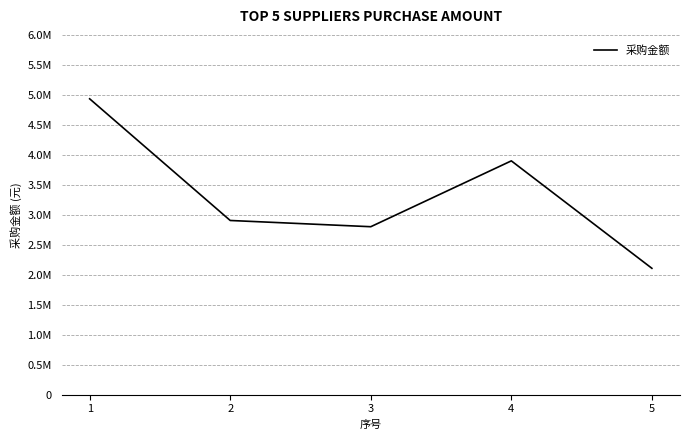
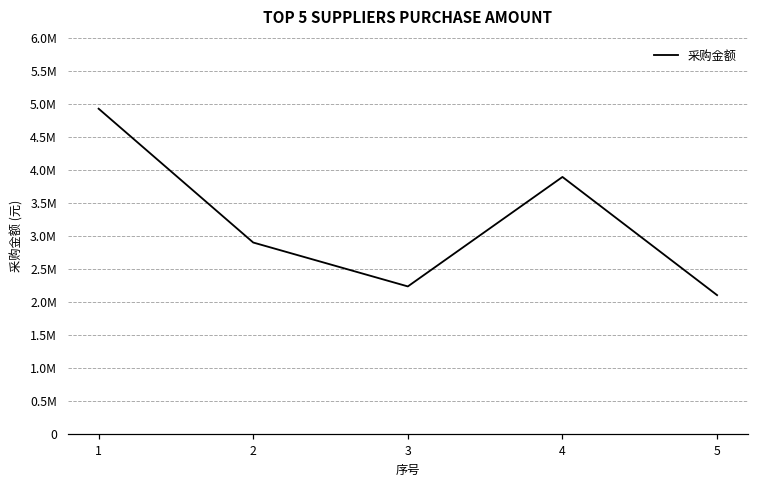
  {
    "1": 4900000,
    "2": 2900000,
-   "3": 2800000,
+   "3": 2200000,
    "4": 3900000,
    "5": 2100000
  }
